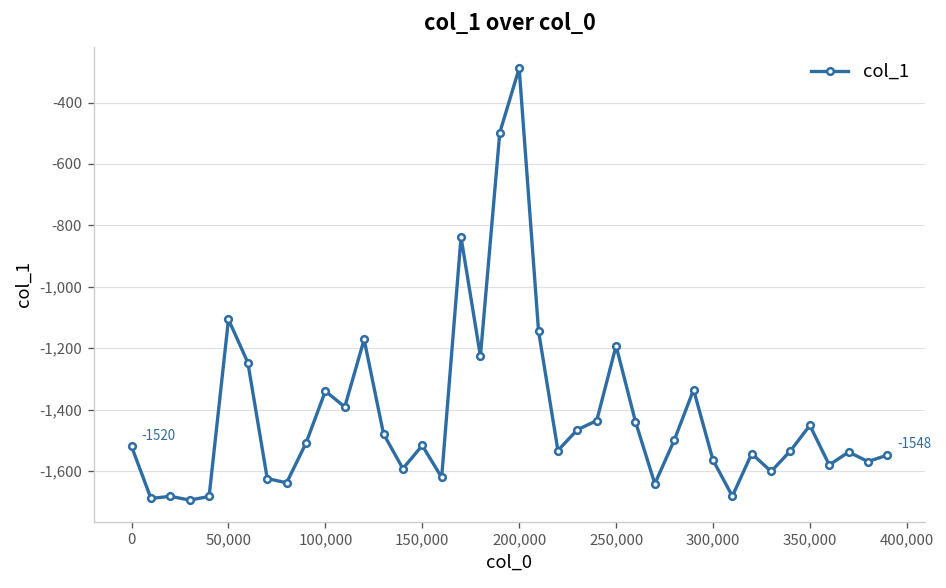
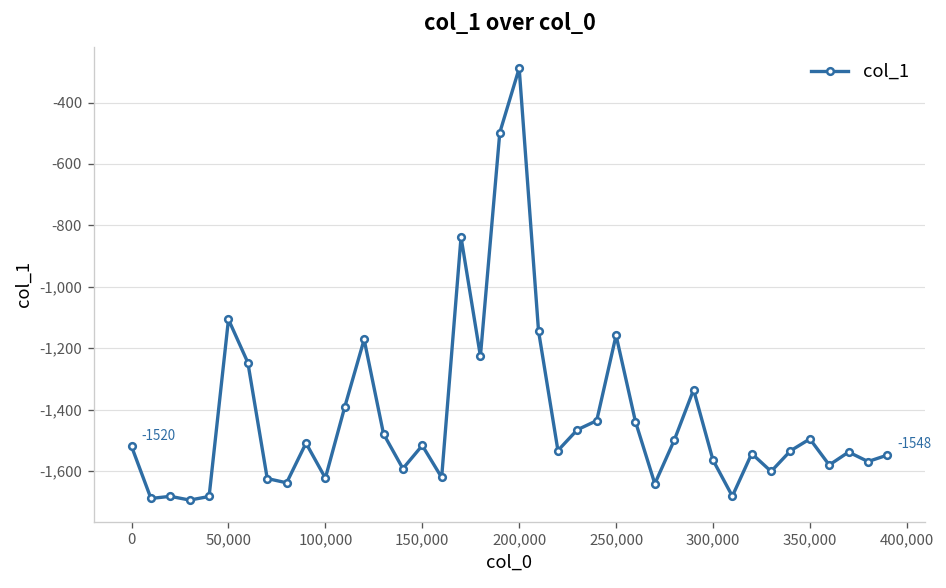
  {
    "50,000": "-1,110",
-   "100,000": "-1,340",
+   "100,000": "-1,620",
    "150,000": "-1,520",
    "200,000": "-290",
-   "250,000": "-1,190",
+   "250,000": "-1,160",
    "300,000": "-1,560",
-   "350,000": "-1,450"
+   "350,000": "-1,500"
  }
